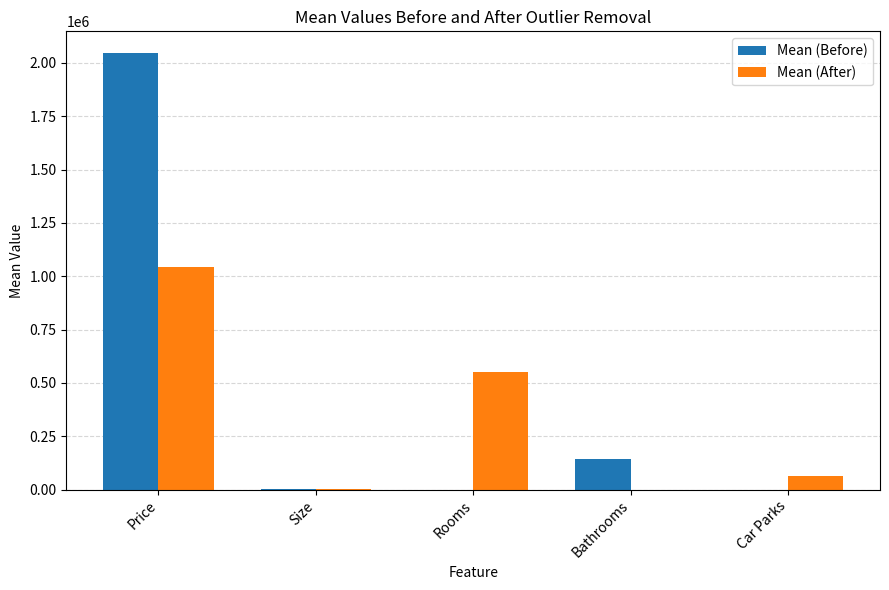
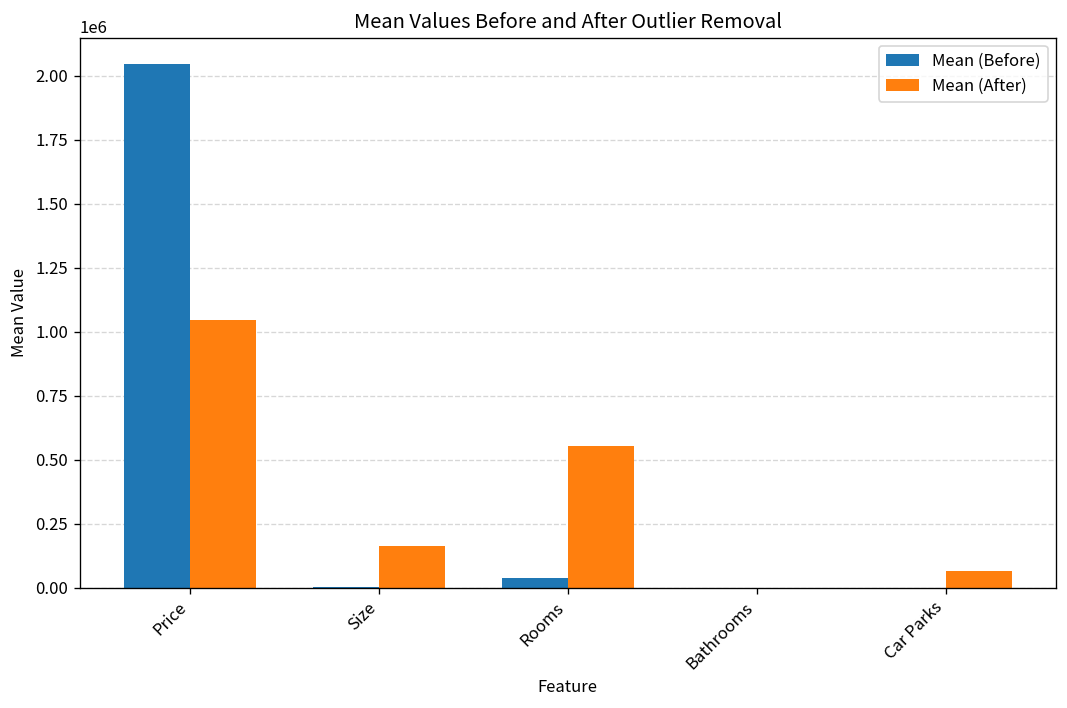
  {
    "Mean (Before)": {
      "Price": 2050000,
-     "Rooms": 0,
-     "Bathrooms": 140000
+     "Rooms": 40000,
+     "Bathrooms": 0
    },
    "Mean (After)": {
      "Price": 1040000,
-     "Size": 0,
+     "Size": 160000,
      "Rooms": 550000,
      "Car Parks": 70000
    }
  }
